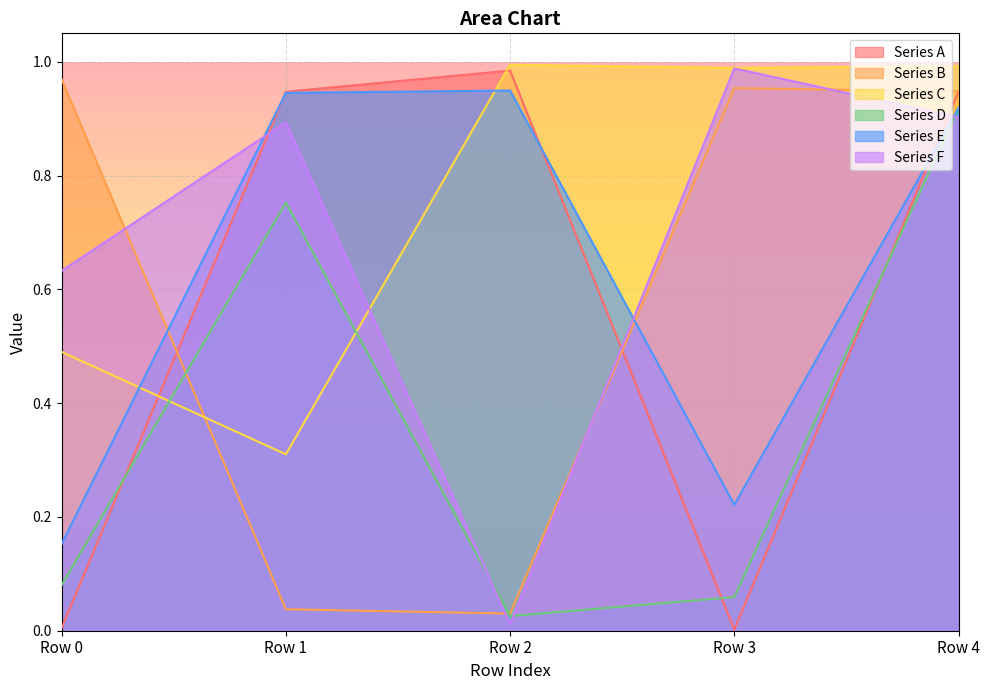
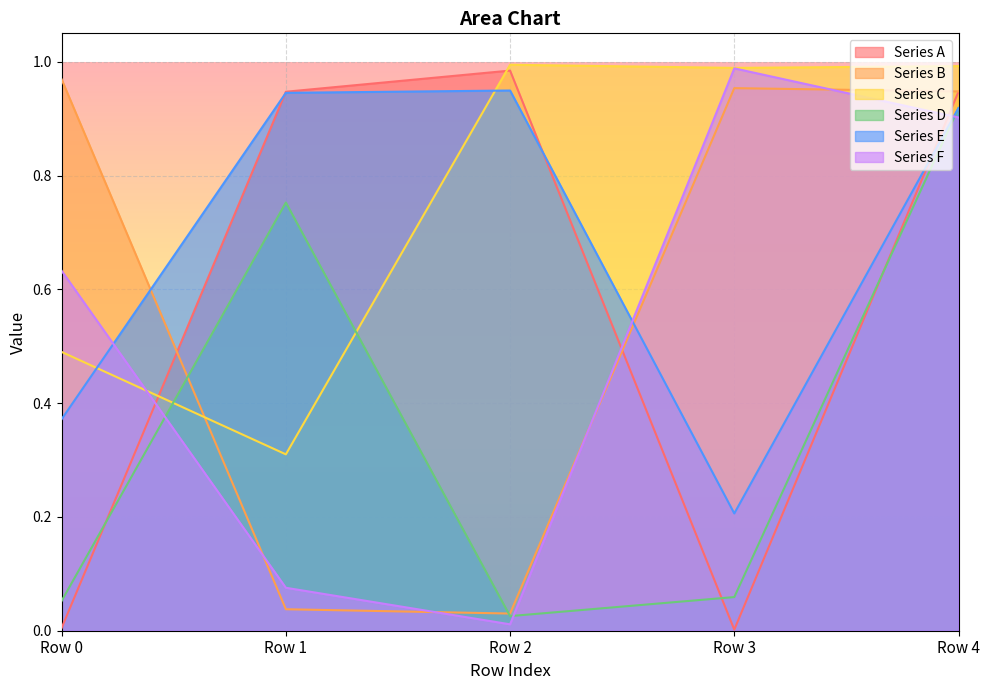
  {
    "Series D": {
-     "Row 0": 0.08,
+     "Row 0": 0.05,
      "Row 1": 0.75,
      "Row 2": 0.03,
      "Row 3": 0.06
    },
    "Series E": {
-     "Row 0": 0.15,
+     "Row 0": 0.37,
      "Row 2": 0.95,
-     "Row 3": 0.22
+     "Row 3": 0.21
    },
    "Series F": {
      "Row 0": 0.63,
-     "Row 1": 0.89,
+     "Row 1": 0.08,
      "Row 2": 0.01,
      "Row 4": 0.90
    }
  }
